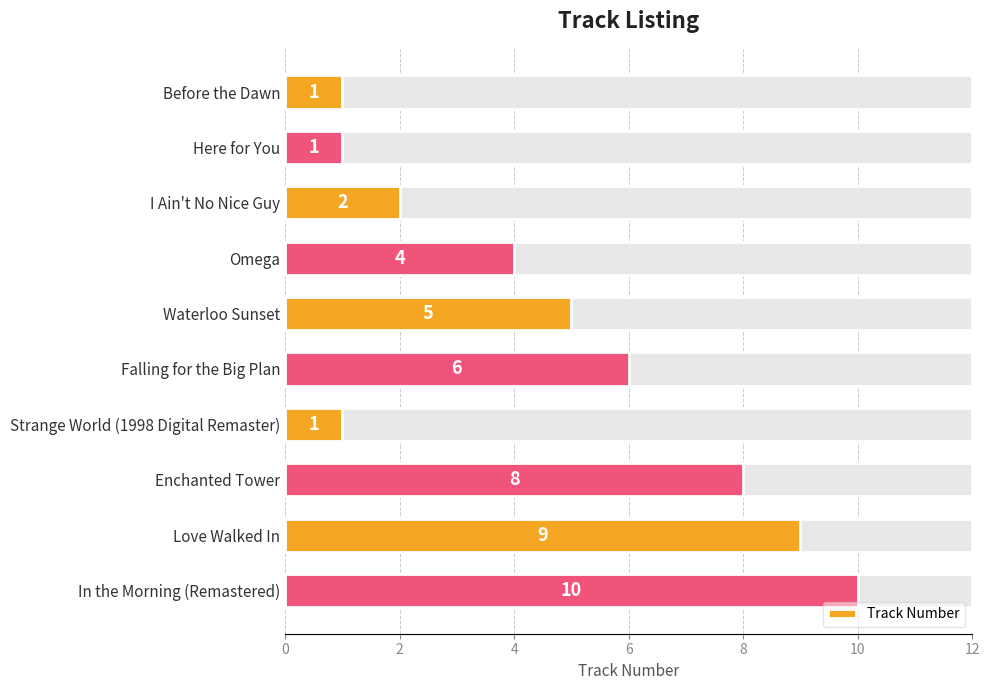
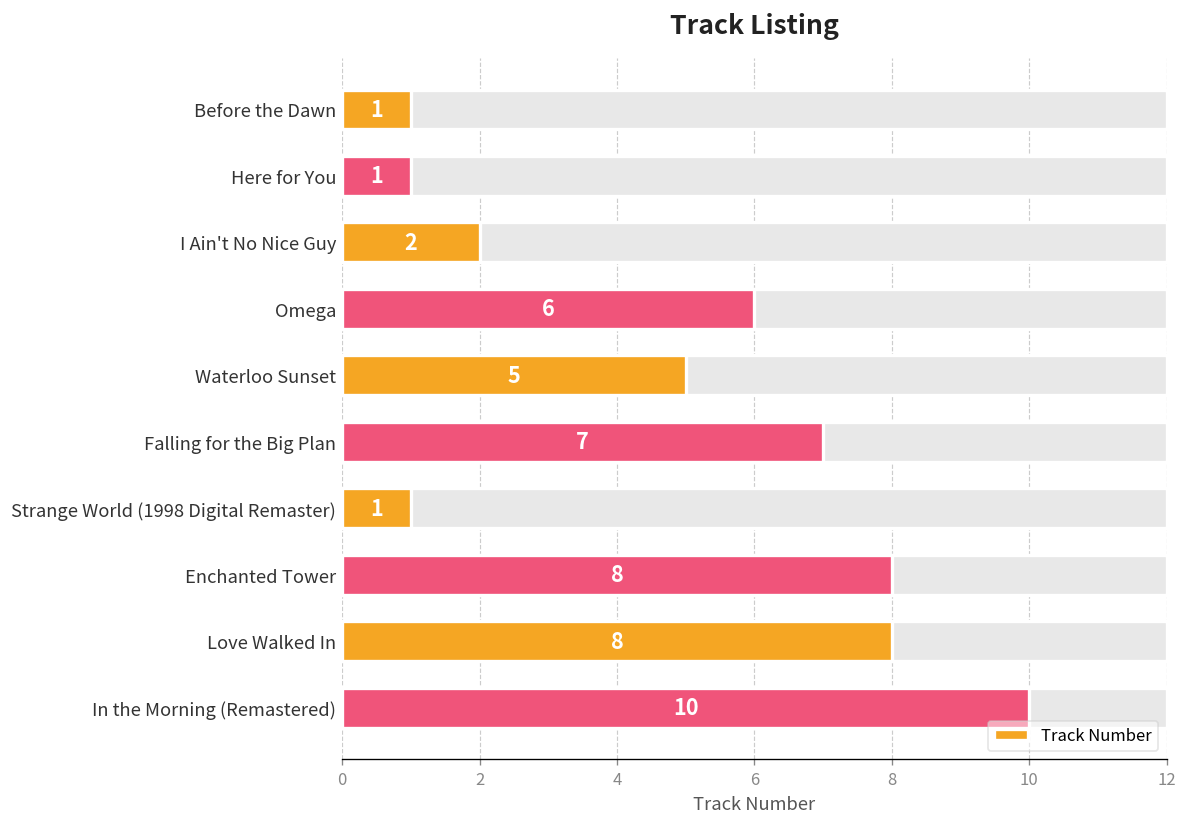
  {
    "Track Number": {
-     "Omega": 4,
-     "Falling for the Big Plan": 6,
-     "Love Walked In": 9
+     "Omega": 6,
+     "Falling for the Big Plan": 7,
+     "Love Walked In": 8
    }
  }
